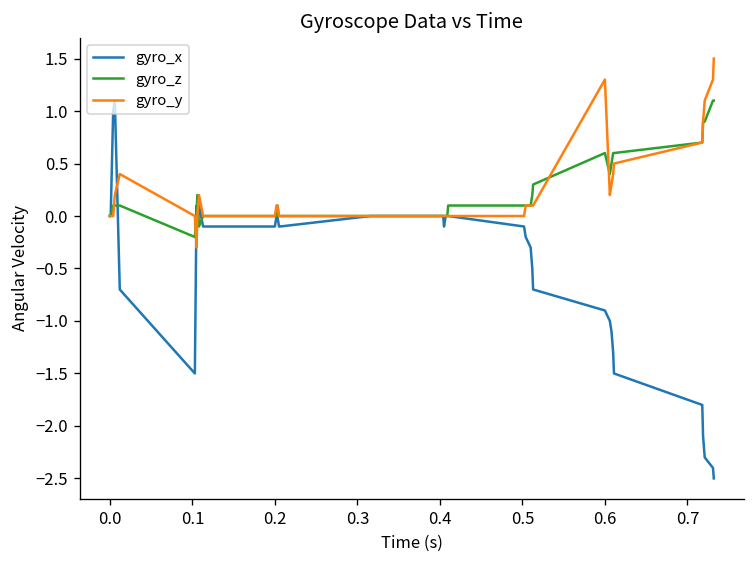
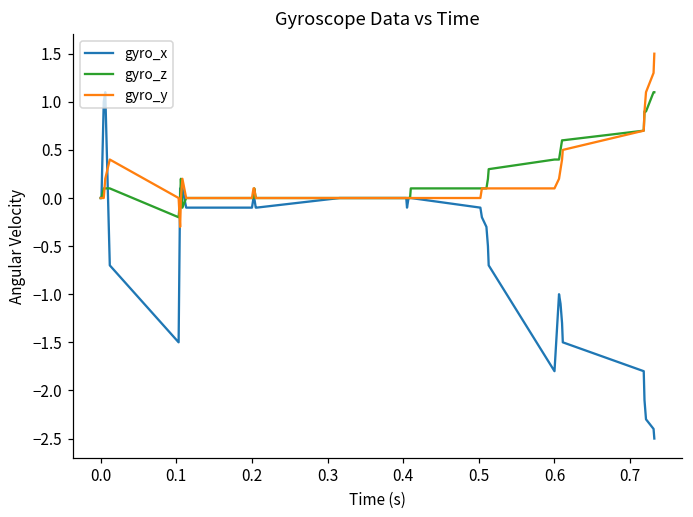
  {
    "gyro_x": {
      "0.2": -0.1,
-     "0.6": -0.9
+     "0.6": -1.8
    },
    "gyro_z": {
-     "0.6": 0.6
+     "0.6": 0.4
    },
    "gyro_y": {
-     "0.6": 1.3
+     "0.6": 0.1
    }
  }
